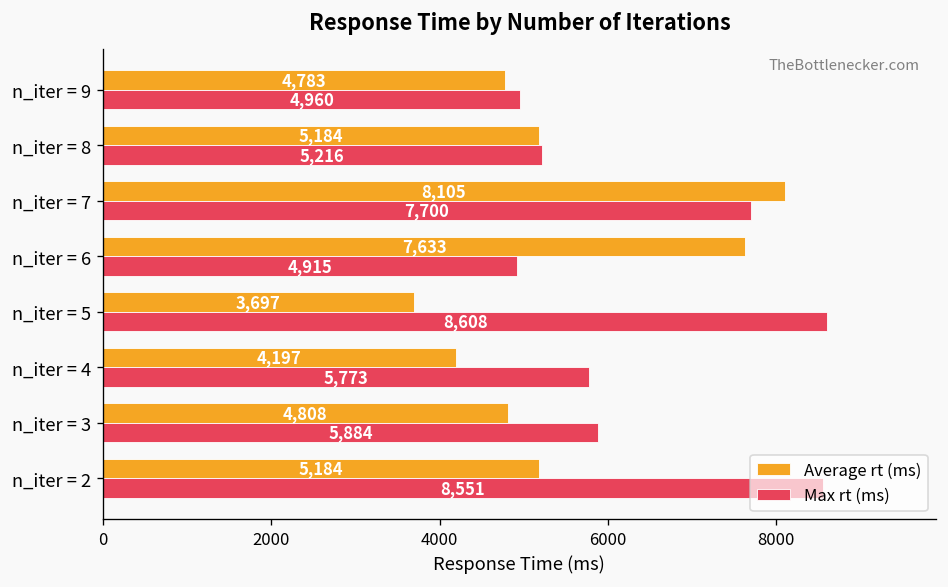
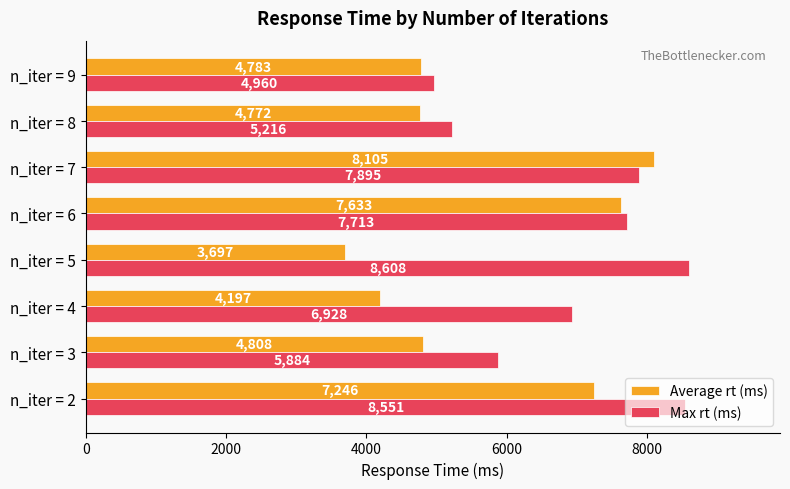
  {
    "Average rt (ms)": {
      "n_iter = 9": "4,783",
-     "n_iter = 8": "5,184",
+     "n_iter = 8": "4,772",
      "n_iter = 7": "8,105",
      "n_iter = 6": "7,633",
      "n_iter = 5": "3,697",
      "n_iter = 4": "4,197",
      "n_iter = 3": "4,808",
-     "n_iter = 2": "5,184"
+     "n_iter = 2": "7,246"
    },
    "Max rt (ms)": {
      "n_iter = 9": "4,960",
      "n_iter = 8": "5,216",
-     "n_iter = 7": "7,700",
-     "n_iter = 6": "4,915",
+     "n_iter = 7": "7,895",
+     "n_iter = 6": "7,713",
      "n_iter = 5": "8,608",
-     "n_iter = 4": "5,773",
+     "n_iter = 4": "6,928",
      "n_iter = 3": "5,884"
    }
  }
